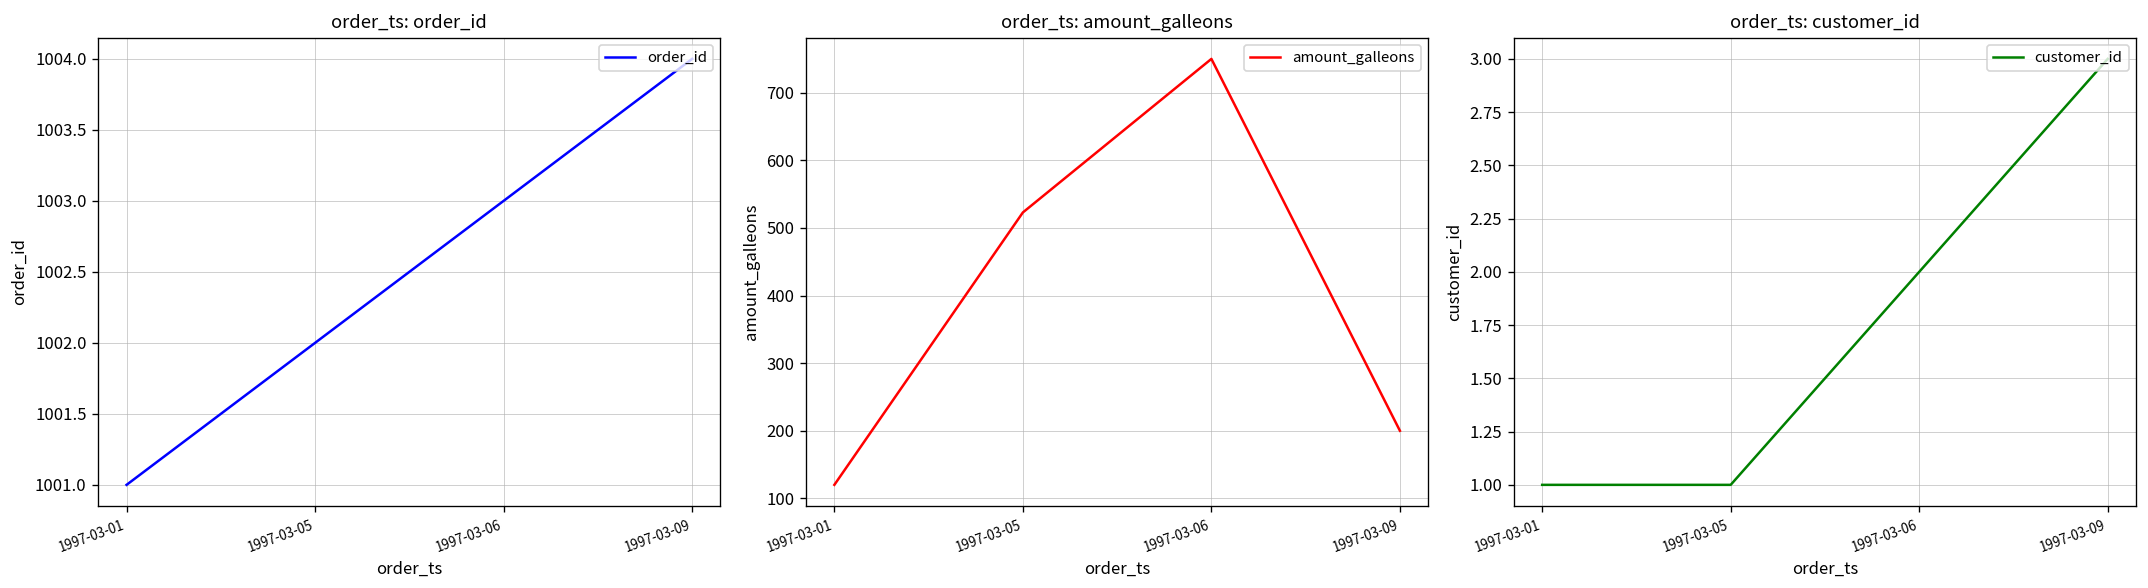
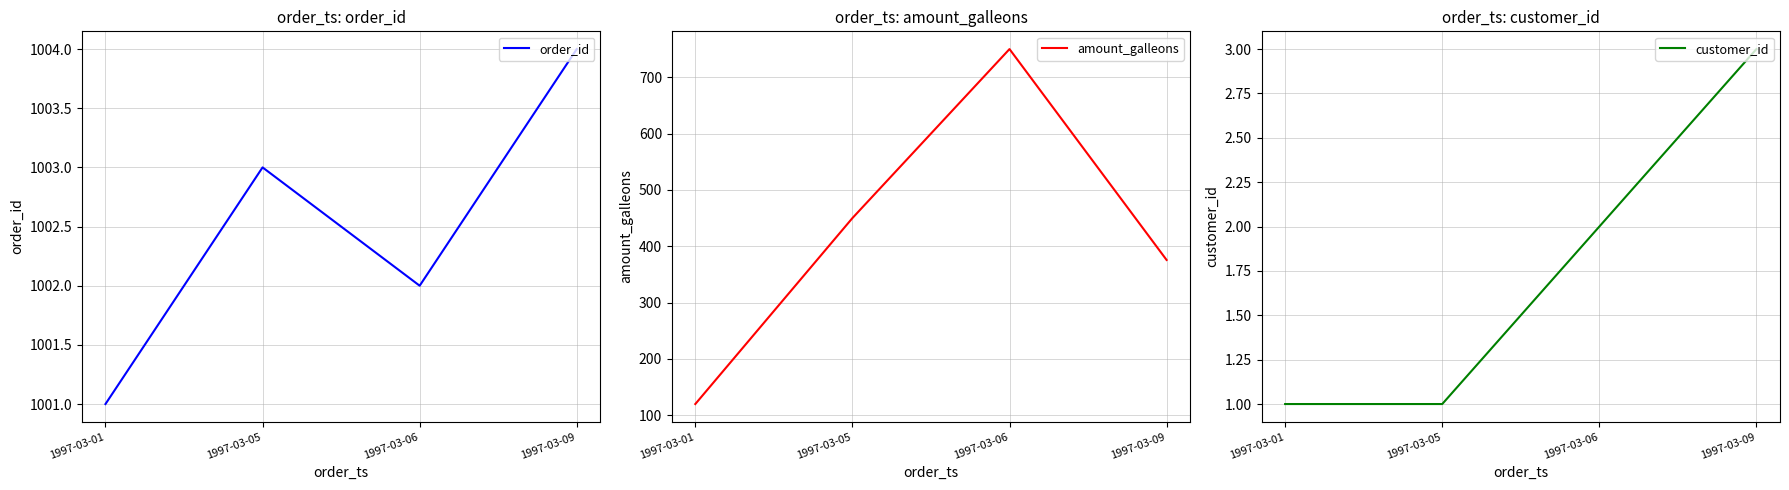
  {
    "order_ts: order_id": {
      "1997-03-01": 1001,
-     "1997-03-05": 1002,
-     "1997-03-06": 1003
+     "1997-03-05": 1003,
+     "1997-03-06": 1002
    },
    "order_ts: amount_galleons": {
      "1997-03-01": 120,
-     "1997-03-05": 520,
+     "1997-03-05": 450,
      "1997-03-06": 750,
-     "1997-03-09": 200
+     "1997-03-09": 380
    },
    "order_ts: customer_id": {
      "1997-03-01": 1.00,
      "1997-03-05": 1.00,
      "1997-03-06": 2.00
    }
  }
